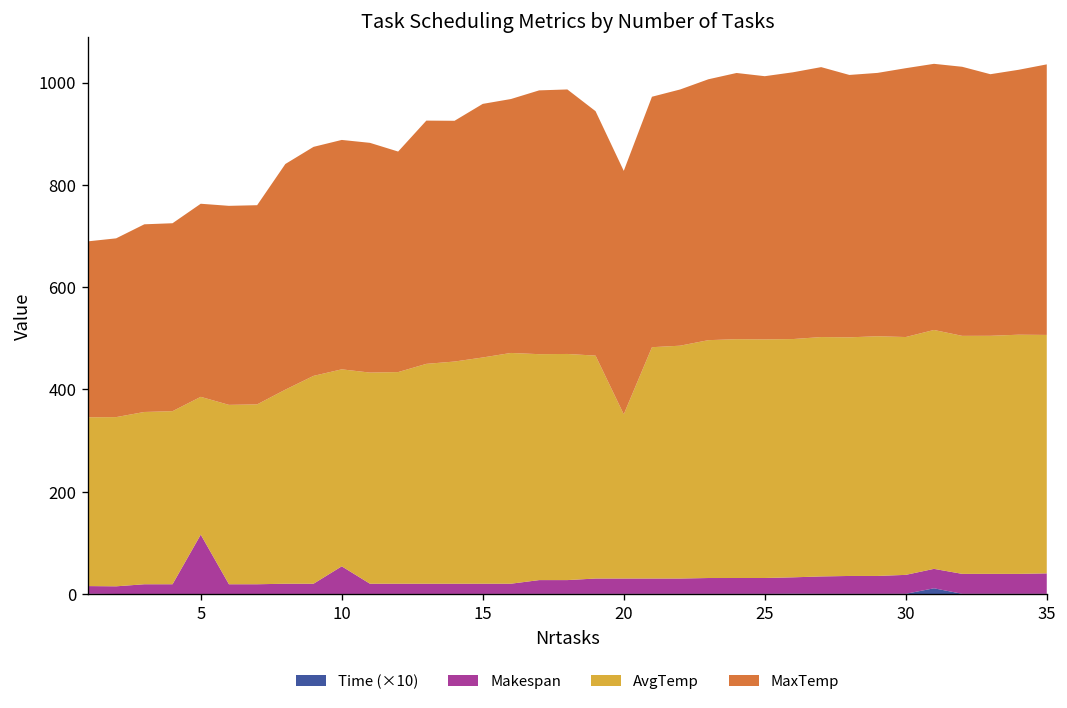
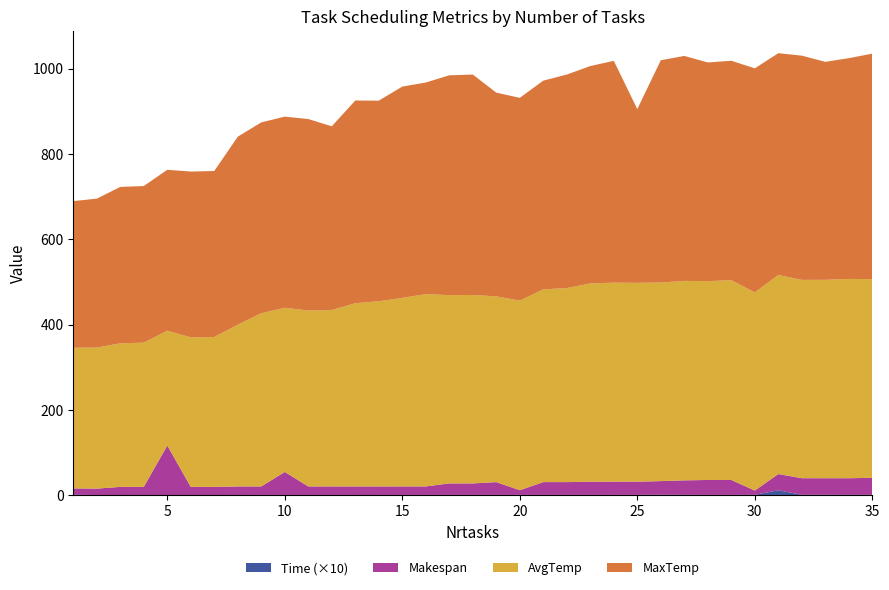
  {
    "Makespan": {
      "5": 120,
      "10": 50,
      "15": 20,
-     "20": 30,
+     "20": 10,
      "25": 30,
-     "30": 40,
+     "30": 10,
      "35": 40
    },
    "AvgTemp": {
      "5": 270,
      "10": 390,
      "15": 440,
-     "20": 320,
+     "20": 440,
      "25": 470,
      "30": 460,
      "35": 470
    },
    "MaxTemp": {
      "5": 380,
      "10": 450,
      "15": 500,
      "20": 480,
-     "25": 510,
+     "25": 410,
      "30": 530,
      "35": 530
    }
  }
